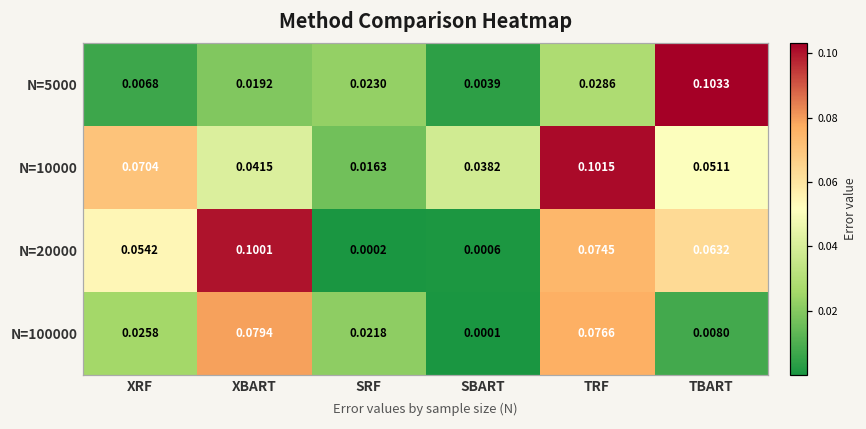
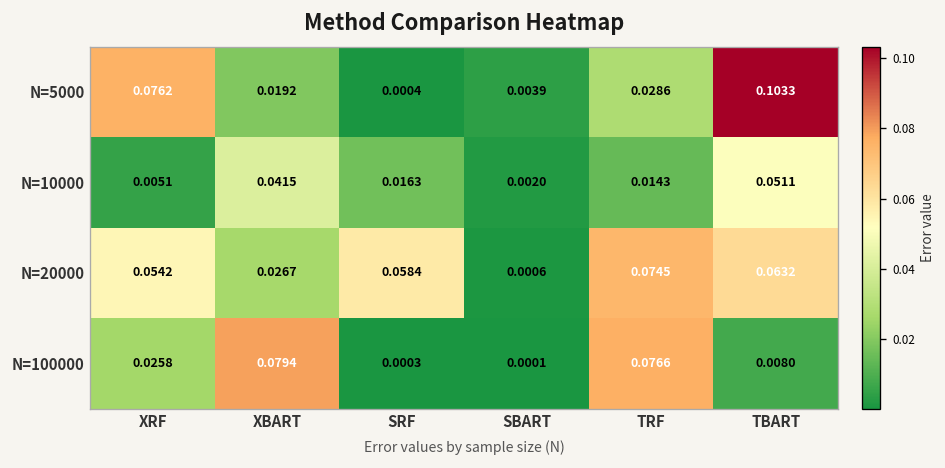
  {
    "N=5000": {
-     "XRF": 0.0068,
+     "XRF": 0.0762,
      "XBART": 0.0192,
-     "SRF": 0.0230,
+     "SRF": 0.0004,
      "SBART": 0.0039,
      "TRF": 0.0286,
      "TBART": 0.1033
    },
    "N=10000": {
-     "XRF": 0.0704,
+     "XRF": 0.0051,
      "XBART": 0.0415,
      "SRF": 0.0163,
-     "SBART": 0.0382,
-     "TRF": 0.1015,
+     "SBART": 0.0020,
+     "TRF": 0.0143,
      "TBART": 0.0511
    },
    "N=20000": {
      "XRF": 0.0542,
-     "XBART": 0.1001,
-     "SRF": 0.0002,
+     "XBART": 0.0267,
+     "SRF": 0.0584,
      "SBART": 0.0006,
      "TRF": 0.0745,
      "TBART": 0.0632
    },
    "N=100000": {
      "XRF": 0.0258,
      "XBART": 0.0794,
-     "SRF": 0.0218,
+     "SRF": 0.0003,
      "SBART": 0.0001,
      "TRF": 0.0766,
      "TBART": 0.0080
    }
  }
